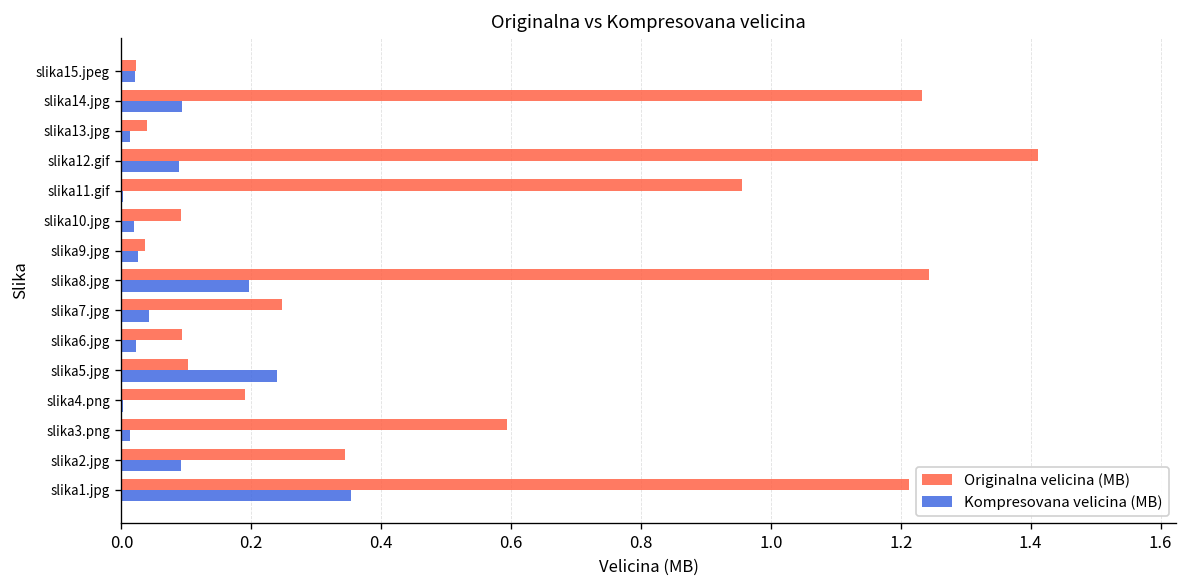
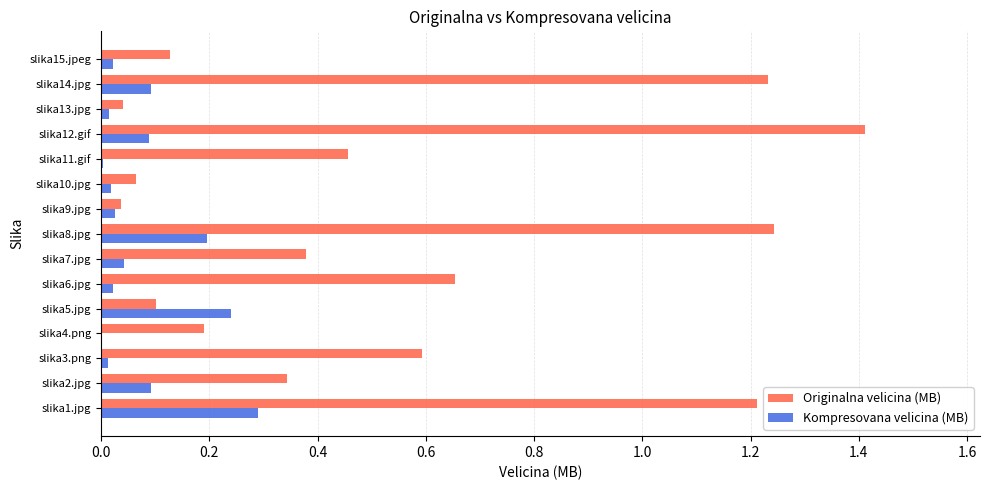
  {
    "Originalna velicina (MB)": {
-     "slika15.jpeg": 0.02,
+     "slika15.jpeg": 0.13,
      "slika14.jpg": 1.23,
      "slika13.jpg": 0.04,
      "slika12.gif": 1.41,
-     "slika11.gif": 0.96,
-     "slika10.jpg": 0.09,
+     "slika11.gif": 0.46,
+     "slika10.jpg": 0.07,
      "slika9.jpg": 0.04,
      "slika8.jpg": 1.24,
-     "slika7.jpg": 0.25,
-     "slika6.jpg": 0.09,
+     "slika7.jpg": 0.38,
+     "slika6.jpg": 0.65,
      "slika5.jpg": 0.10,
      "slika4.png": 0.19,
      "slika3.png": 0.59,
      "slika2.jpg": 0.34,
      "slika1.jpg": 1.21
    },
    "Kompresovana velicina (MB)": {
      "slika15.jpeg": 0.02,
      "slika14.jpg": 0.09,
      "slika13.jpg": 0.01,
      "slika12.gif": 0.09,
      "slika10.jpg": 0.02,
      "slika9.jpg": 0.03,
      "slika8.jpg": 0.20,
      "slika7.jpg": 0.04,
      "slika6.jpg": 0.02,
      "slika5.jpg": 0.24,
      "slika3.png": 0.01,
      "slika2.jpg": 0.09,
-     "slika1.jpg": 0.35
+     "slika1.jpg": 0.29
    }
  }
